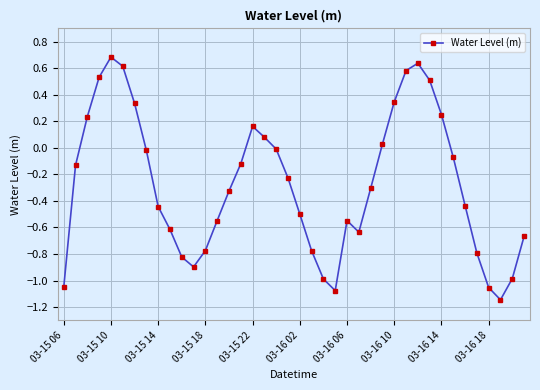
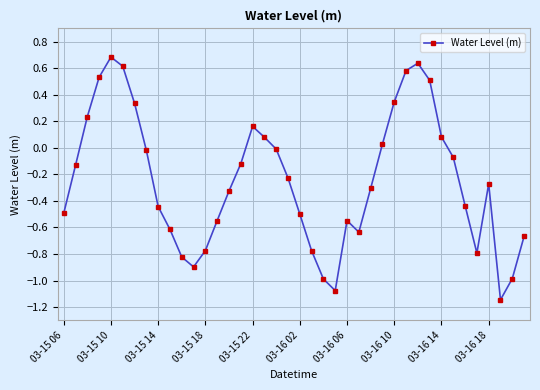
  {
-   "03-15 06": -1.05,
+   "03-15 06": -0.49,
    "03-15 10": 0.68,
    "03-15 14": -0.44,
    "03-15 18": -0.77,
    "03-15 22": 0.16,
    "03-16 02": -0.50,
    "03-16 06": -0.55,
    "03-16 10": 0.35,
-   "03-16 14": 0.25,
-   "03-16 18": -1.05
+   "03-16 14": 0.08,
+   "03-16 18": -0.27
  }
